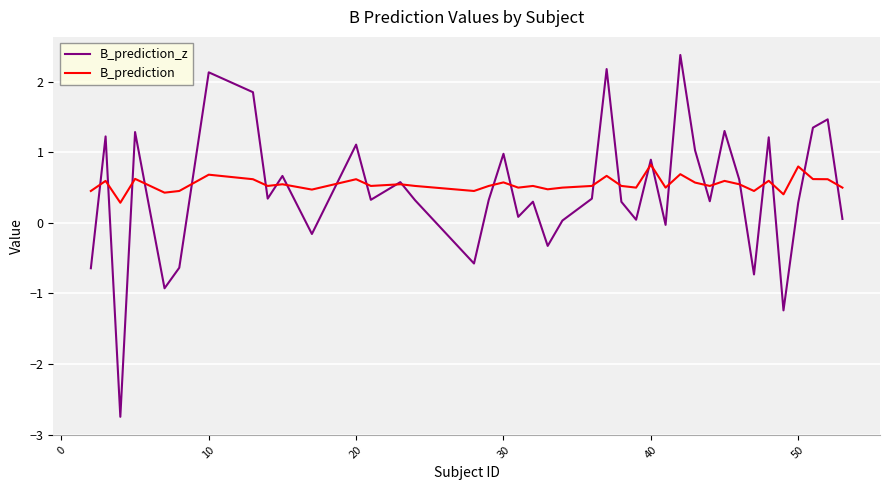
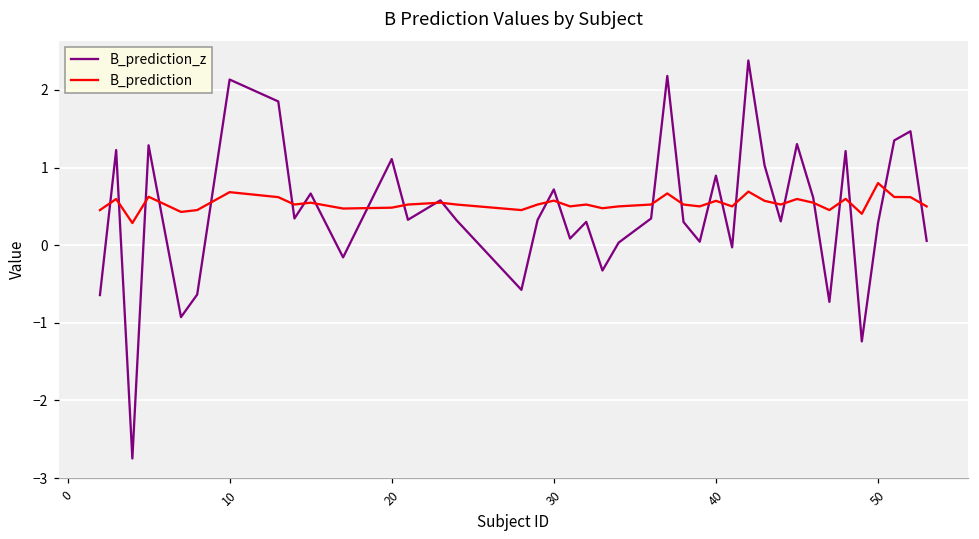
  {
    "B_prediction_z": {
      "10": 2.1,
      "20": 1.1,
-     "30": 1.0,
+     "30": 0.7,
      "40": 0.9,
      "50": 0.3
    },
    "B_prediction": {
      "10": 0.7,
-     "20": 0.6,
+     "20": 0.5,
      "30": 0.6,
-     "40": 0.8,
+     "40": 0.6,
      "50": 0.8
    }
  }
